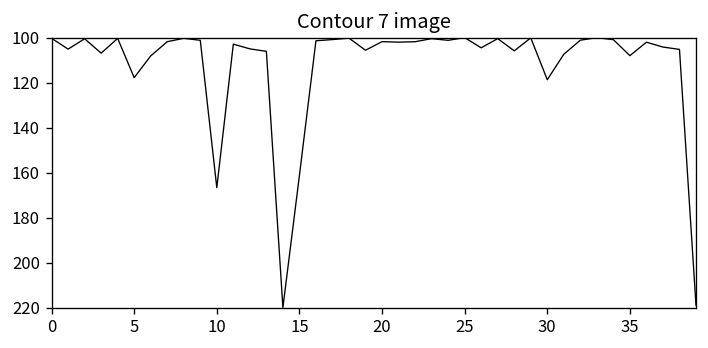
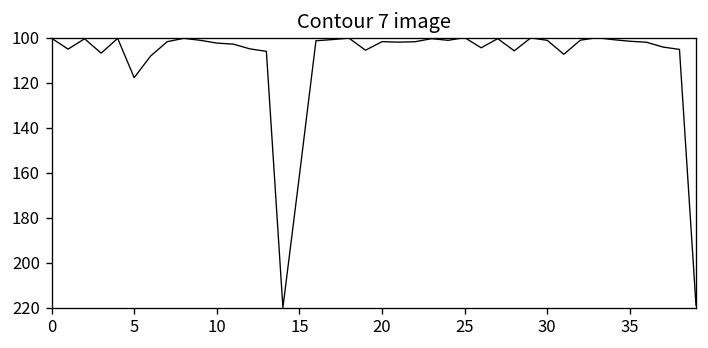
  {
    "0": 100,
    "5": 118,
-   "10": 167,
+   "10": 102,
    "15": 161,
    "20": 102,
    "25": 100,
-   "30": 119,
-   "35": 108
+   "30": 101,
+   "35": 102
  }
